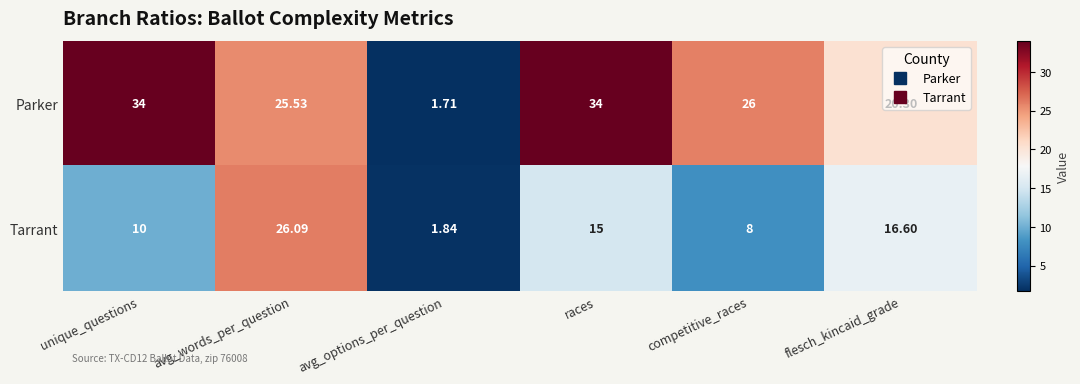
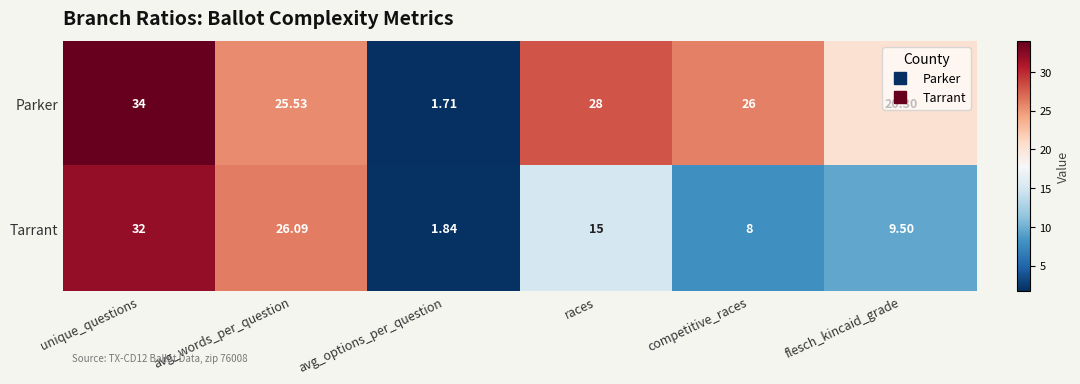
  {
    "Parker": {
      "unique_questions": 34,
      "avg_words_per_question": 25.53,
      "avg_options_per_question": 1.71,
-     "races": 34,
+     "races": 28,
      "competitive_races": 26
    },
    "Tarrant": {
-     "unique_questions": 10,
+     "unique_questions": 32,
      "avg_words_per_question": 26.09,
      "avg_options_per_question": 1.84,
      "races": 15,
      "competitive_races": 8,
-     "flesch_kincaid_grade": 16.60
+     "flesch_kincaid_grade": 9.50
    }
  }
